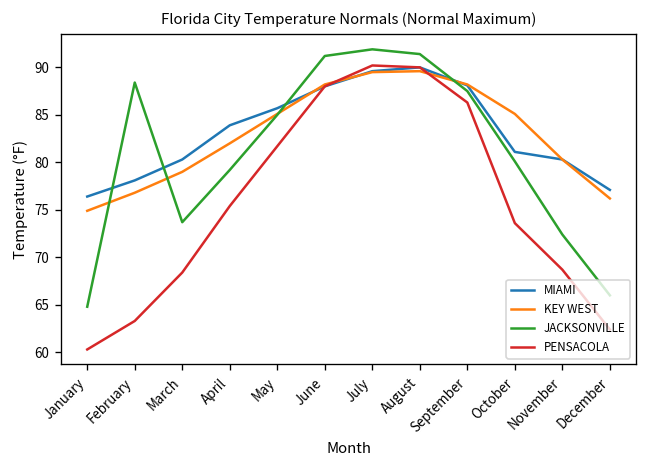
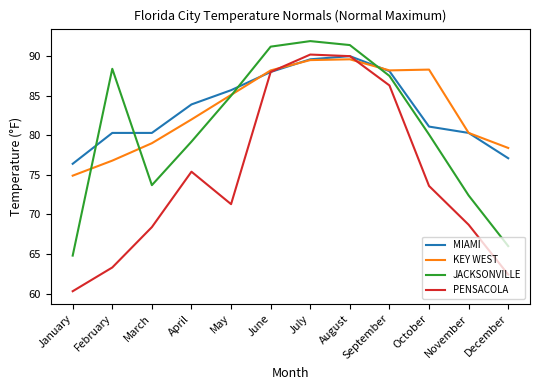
  {
    "MIAMI": {
      "January": 76,
-     "February": 78,
+     "February": 80,
      "March": 80,
      "April": 84,
      "May": 86,
      "October": 81,
      "December": 77
    },
    "KEY WEST": {
      "January": 75,
      "February": 77,
      "March": 79,
      "April": 82,
      "August": 90,
-     "October": 85,
-     "December": 76
+     "October": 88,
+     "December": 78
    },
    "JACKSONVILLE": {
      "January": 65,
      "February": 88,
      "March": 74,
      "April": 79,
      "June": 91,
      "July": 92,
      "August": 91,
      "September": 88,
      "October": 80,
      "November": 72
    },
    "PENSACOLA": {
      "January": 60,
      "February": 63,
      "March": 68,
      "April": 75,
-     "May": 82,
+     "May": 71,
      "July": 90,
      "September": 86,
      "October": 74,
      "November": 69
    }
  }
